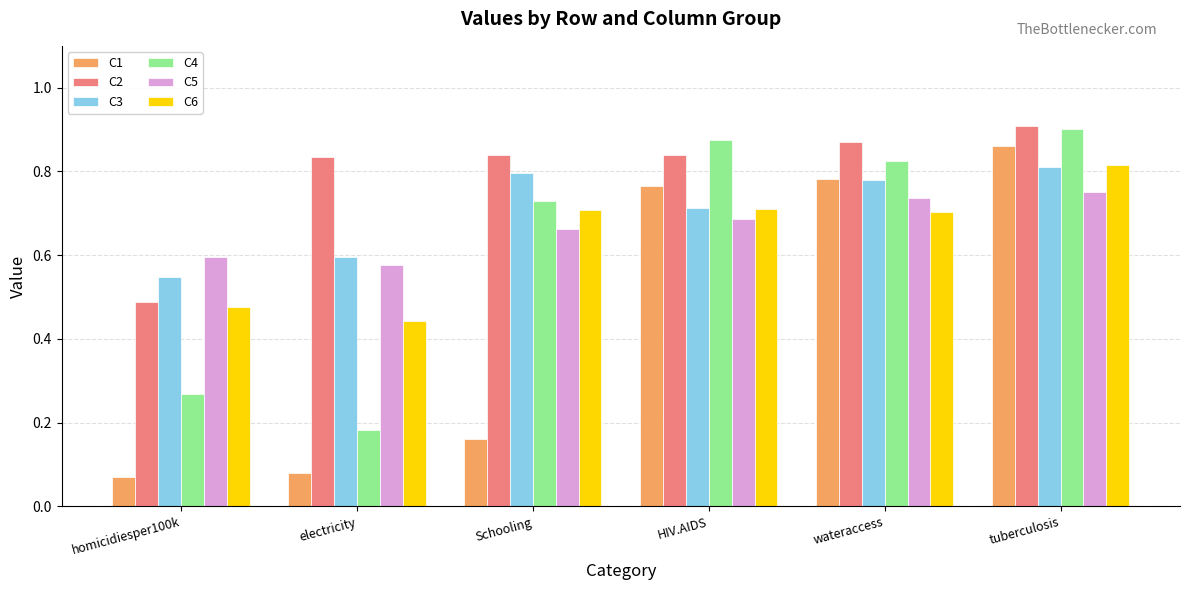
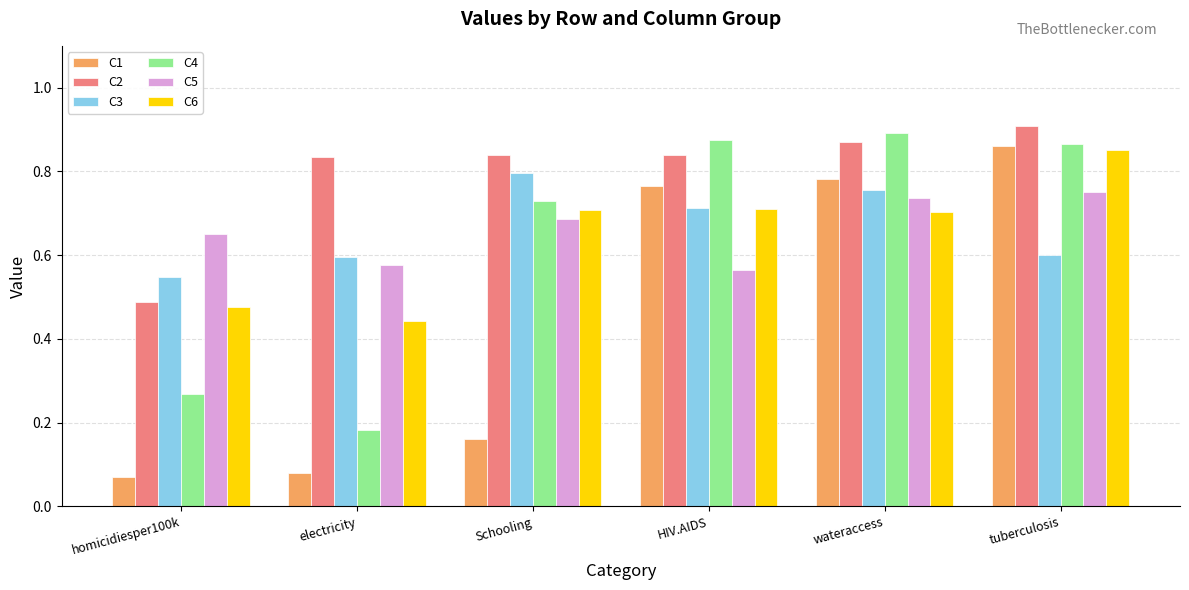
  {
    "C3": {
      "homicidiesper100k": 0.55,
      "electricity": 0.60,
      "Schooling": 0.80,
      "HIV.AIDS": 0.71,
-     "wateraccess": 0.78,
-     "tuberculosis": 0.81
+     "wateraccess": 0.76,
+     "tuberculosis": 0.60
    },
    "C4": {
      "homicidiesper100k": 0.27,
      "electricity": 0.18,
      "Schooling": 0.73,
      "HIV.AIDS": 0.88,
-     "wateraccess": 0.83,
-     "tuberculosis": 0.90
+     "wateraccess": 0.89,
+     "tuberculosis": 0.87
    },
    "C5": {
-     "homicidiesper100k": 0.60,
+     "homicidiesper100k": 0.65,
      "electricity": 0.58,
-     "Schooling": 0.66,
-     "HIV.AIDS": 0.69,
+     "Schooling": 0.69,
+     "HIV.AIDS": 0.57,
      "wateraccess": 0.74,
      "tuberculosis": 0.75
    },
    "C6": {
      "homicidiesper100k": 0.48,
      "electricity": 0.44,
      "Schooling": 0.71,
      "HIV.AIDS": 0.71,
      "wateraccess": 0.70,
-     "tuberculosis": 0.82
+     "tuberculosis": 0.85
    }
  }
